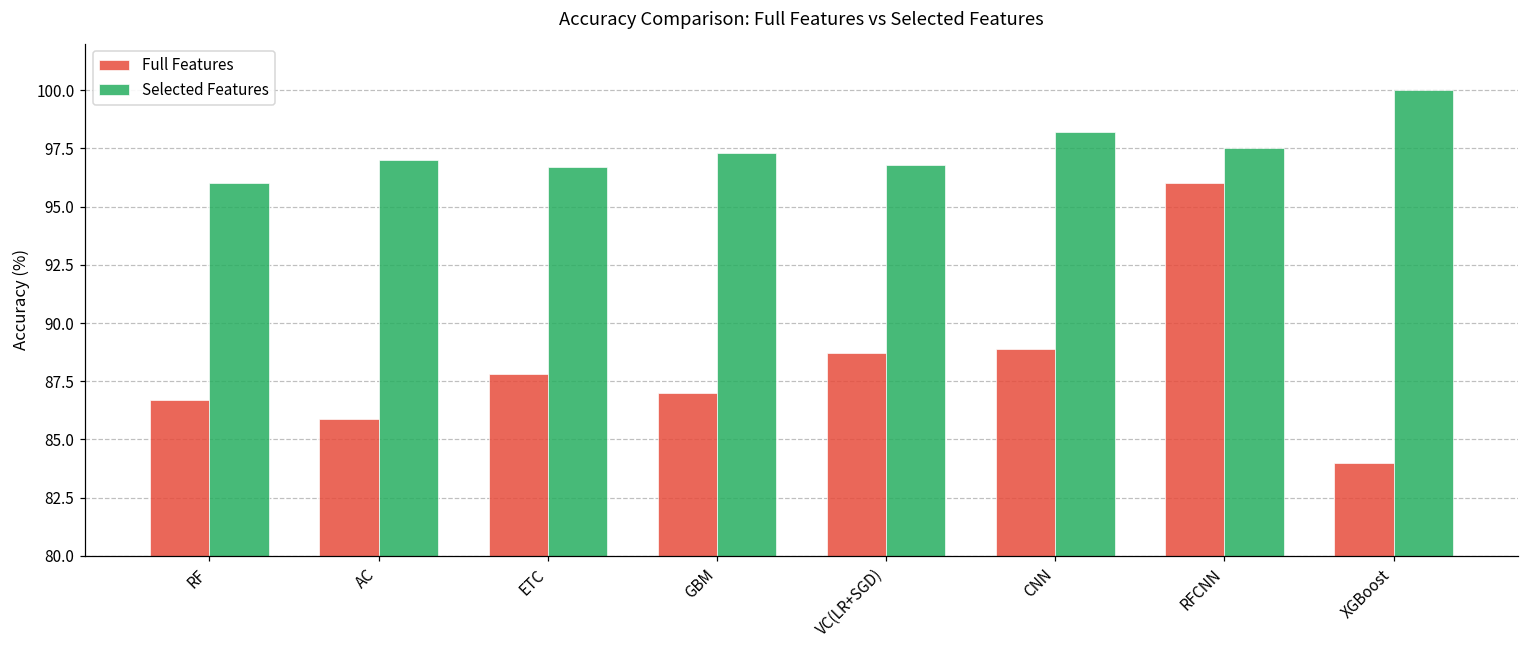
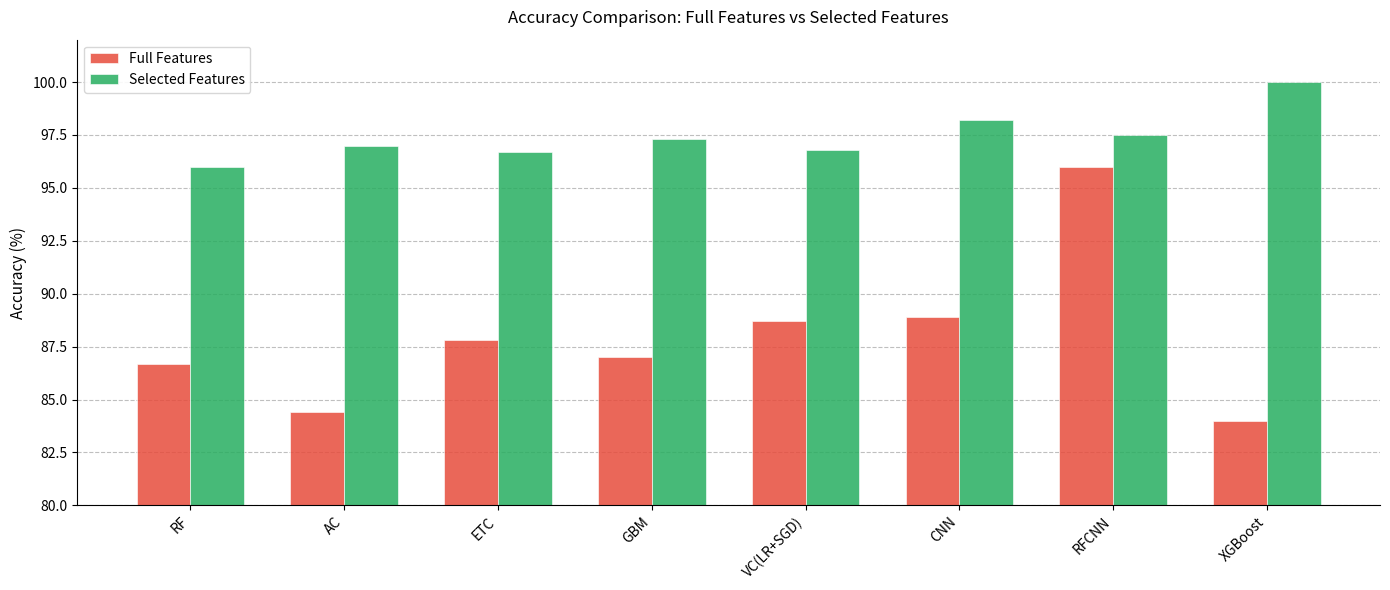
  {
    "Full Features": {
      "RF": 86.7,
-     "AC": 85.9,
+     "AC": 84.4,
      "ETC": 87.8,
      "GBM": 87.0,
      "VC(LR+SGD)": 88.7,
      "CNN": 88.9,
      "RFCNN": 96.0,
      "XGBoost": 84.0
    },
    "Selected Features": {
      "RF": 96.0,
      "AC": 97.0,
      "ETC": 96.7,
      "GBM": 97.3,
      "VC(LR+SGD)": 96.8,
      "CNN": 98.2,
      "RFCNN": 97.5,
      "XGBoost": 100.0
    }
  }
